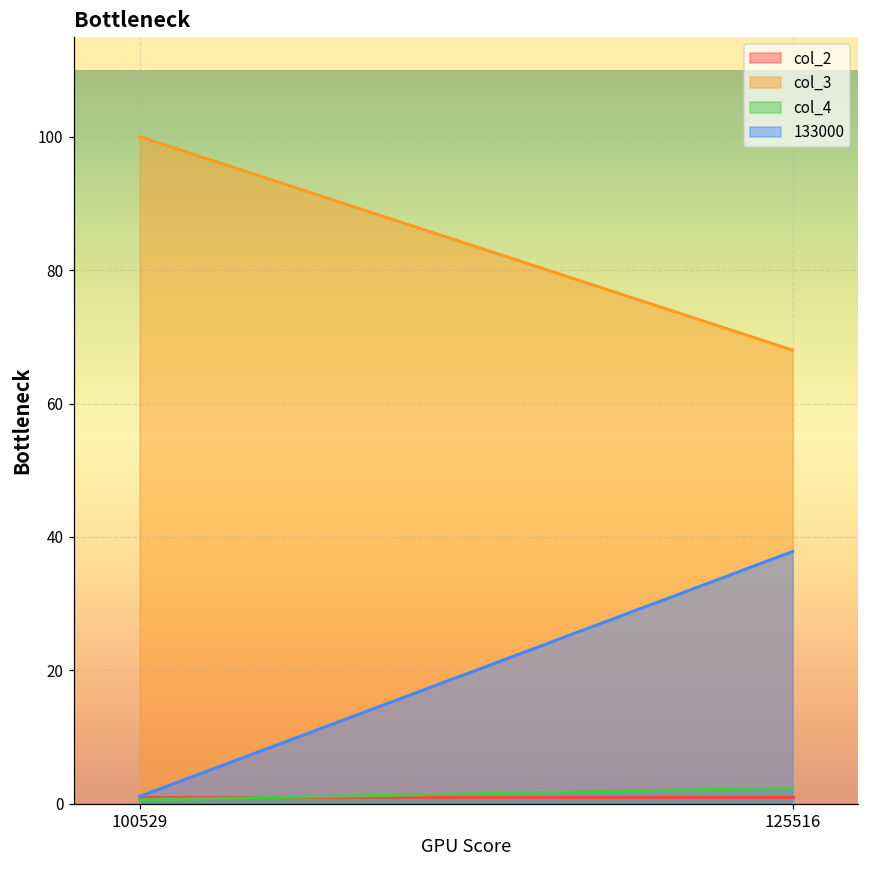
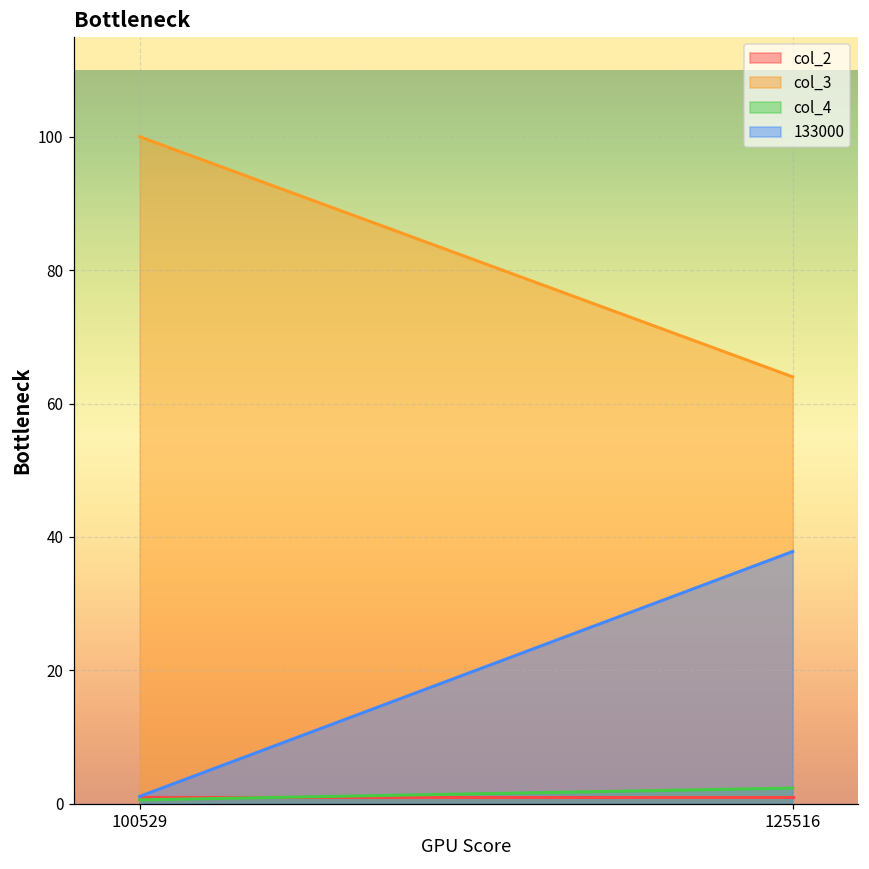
  {
    "col_2": {
      "125516": 1
    },
    "col_3": {
      "100529": 100,
-     "125516": 68
+     "125516": 64
    },
    "col_4": {
      "100529": 1,
      "125516": 2
    },
    "133000": {
      "125516": 38
    }
  }
